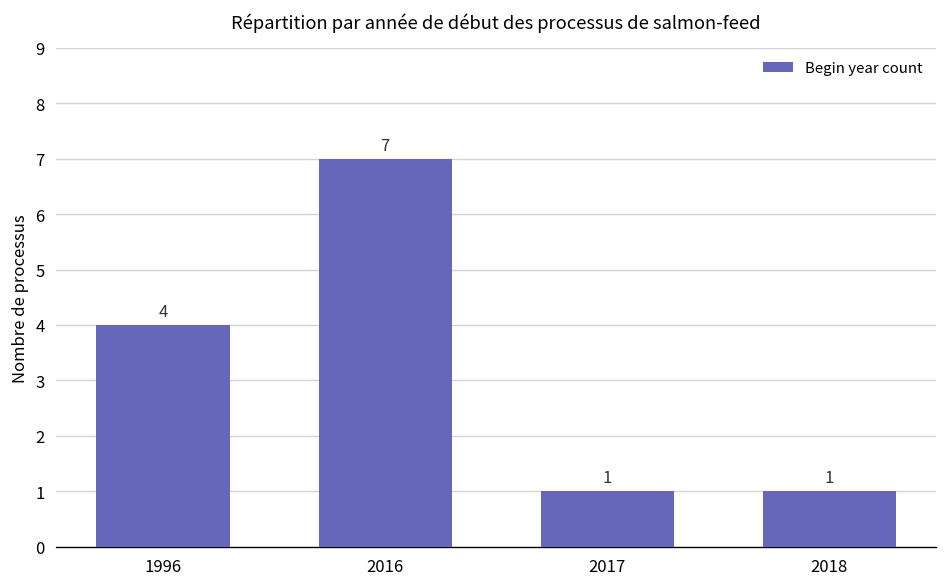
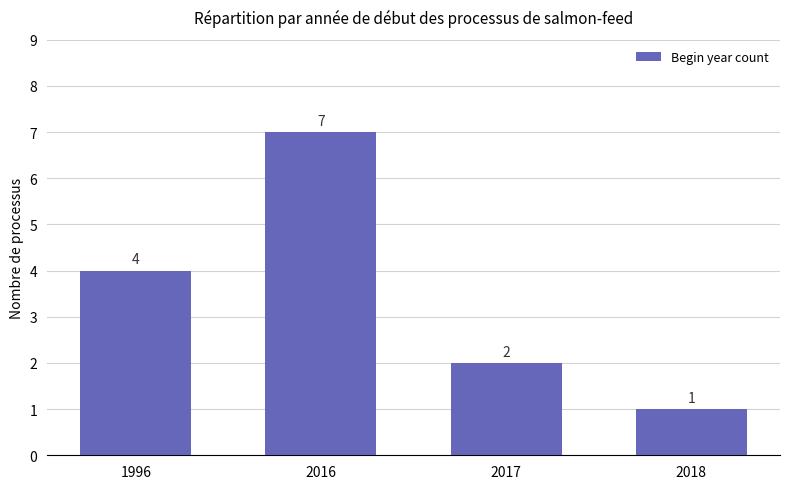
  {
    "1996": 4,
    "2016": 7,
-   "2017": 1,
+   "2017": 2,
    "2018": 1
  }
